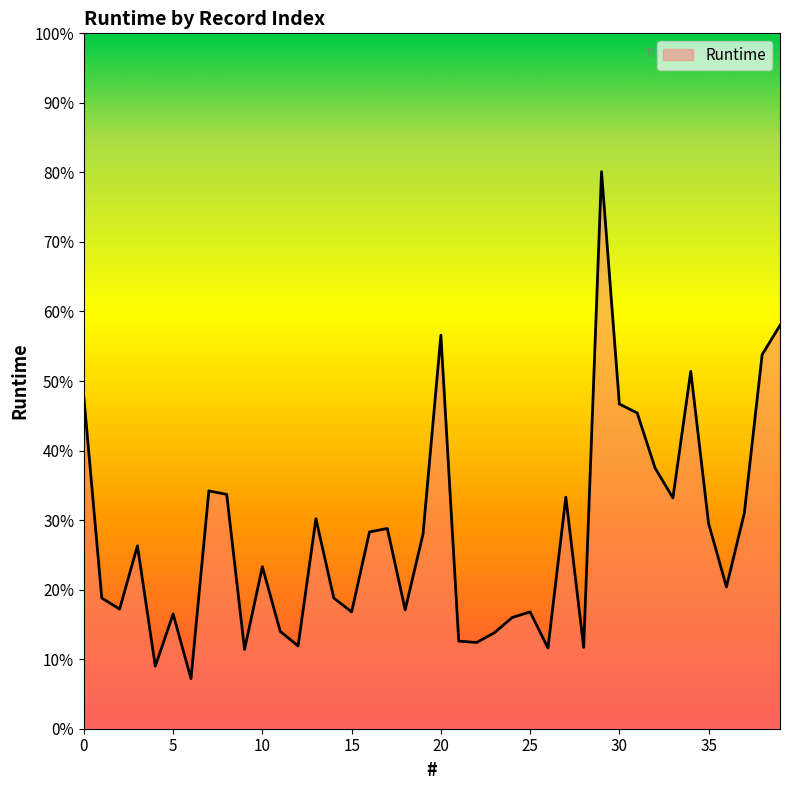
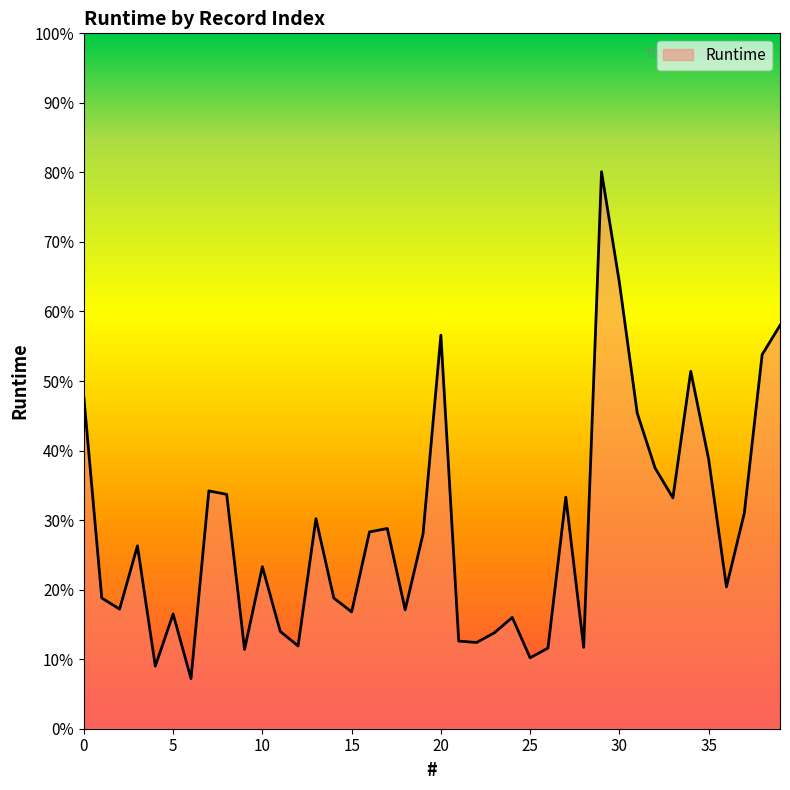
  {
    "0": "48%",
    "5": "17%",
    "10": "23%",
    "15": "17%",
    "20": "57%",
-   "25": "17%",
-   "30": "47%",
-   "35": "30%"
+   "25": "10%",
+   "30": "64%",
+   "35": "39%"
  }
